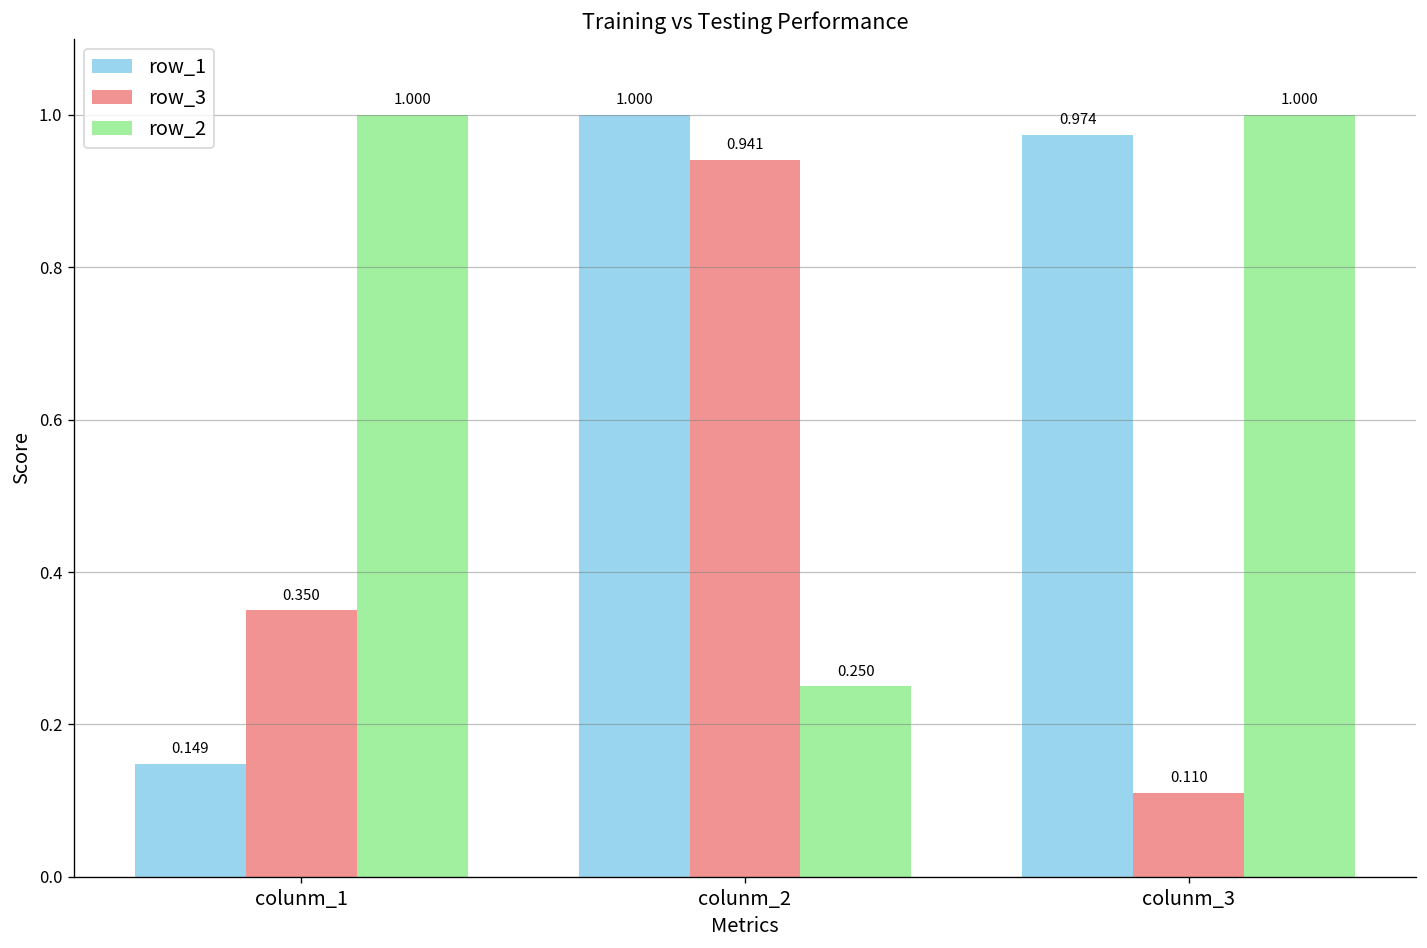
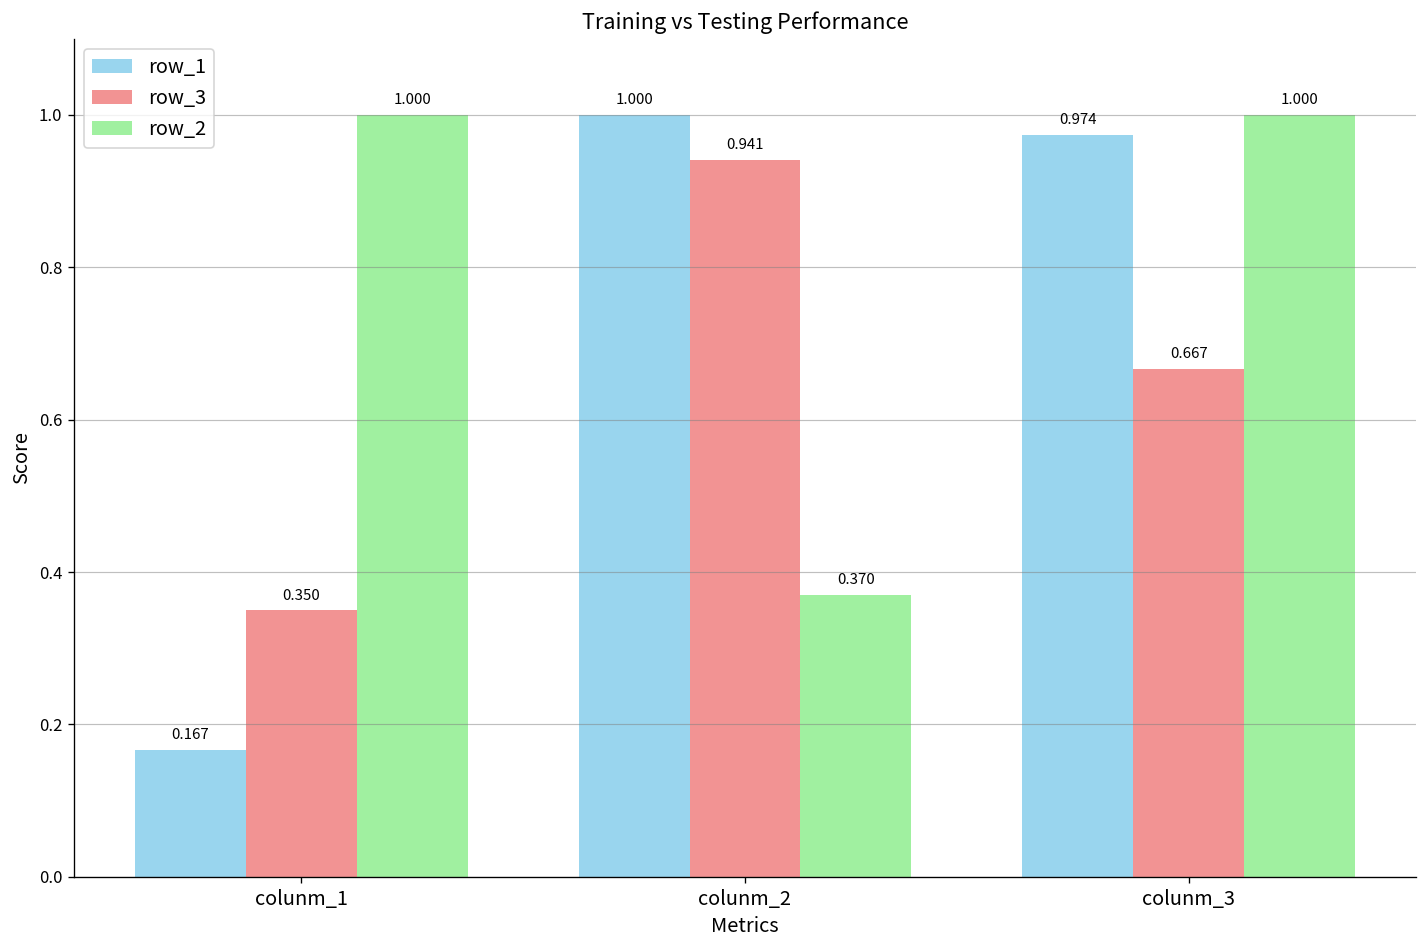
  {
    "row_1": {
-     "colunm_1": 0.149,
+     "colunm_1": 0.167,
      "colunm_2": 1.000,
      "colunm_3": 0.974
    },
    "row_3": {
      "colunm_1": 0.350,
      "colunm_2": 0.941,
-     "colunm_3": 0.110
+     "colunm_3": 0.667
    },
    "row_2": {
      "colunm_1": 1.000,
-     "colunm_2": 0.250,
+     "colunm_2": 0.370,
      "colunm_3": 1.000
    }
  }
